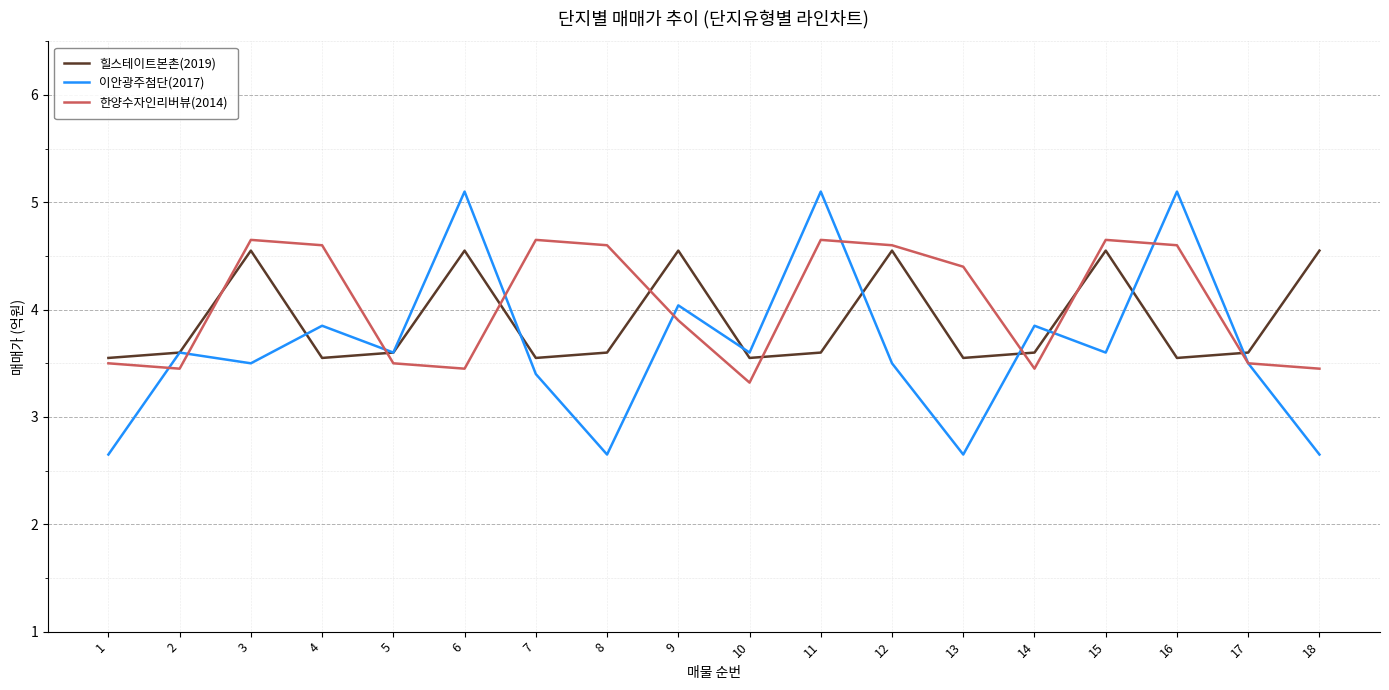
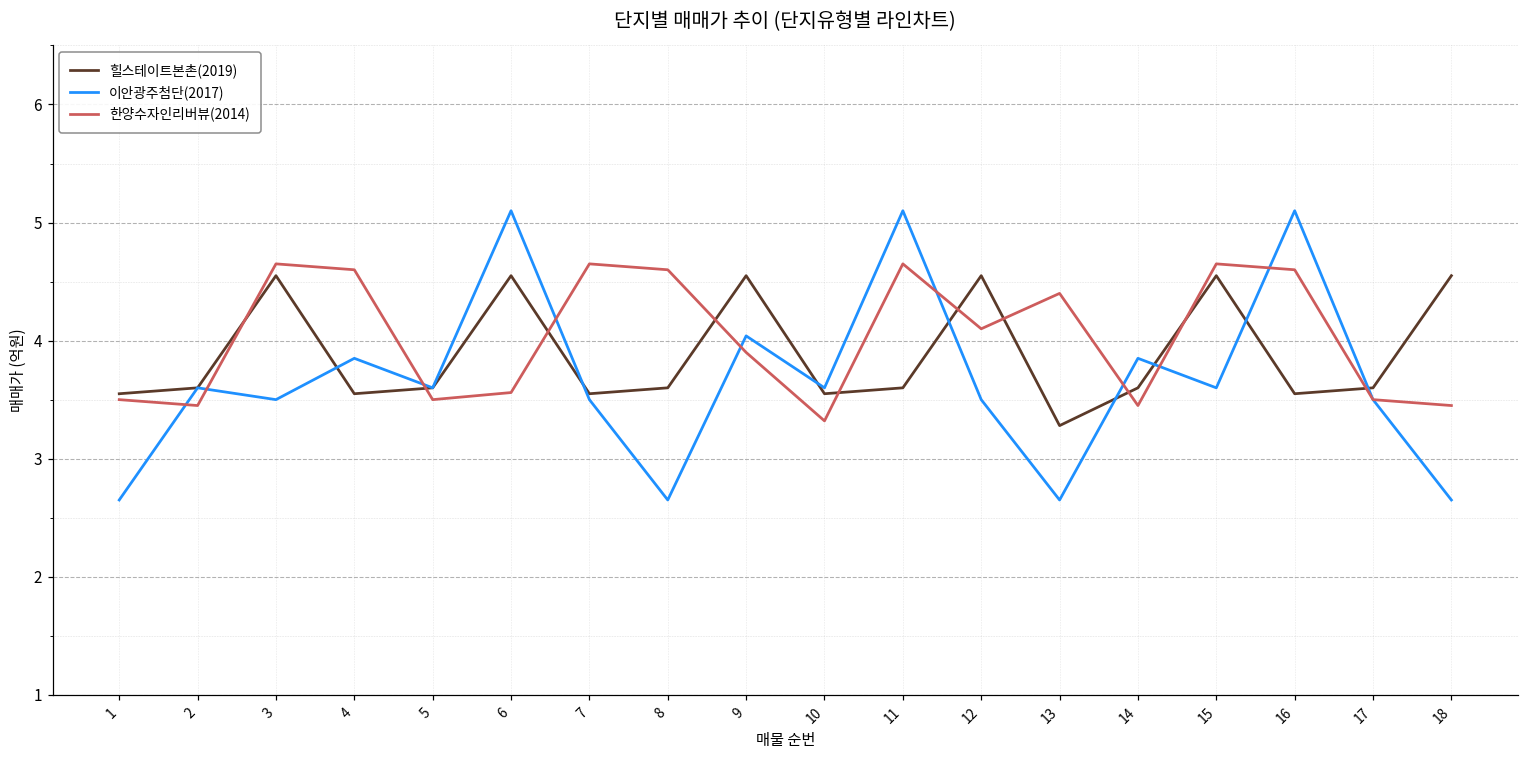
  {
    "힐스테이트본촌(2019)": {
      "1": 3.55,
      "3": 4.55,
      "4": 3.55,
      "6": 4.55,
      "7": 3.55,
      "8": 3.60,
      "9": 4.55,
      "10": 3.55,
      "11": 3.60,
      "12": 4.55,
-     "13": 3.55,
+     "13": 3.28,
      "14": 3.60,
      "15": 4.55,
      "16": 3.55,
      "17": 3.60,
      "18": 4.55
    },
    "이안광주첨단(2017)": {
      "1": 2.65,
      "3": 3.5,
      "4": 3.85,
      "6": 5.1,
-     "7": 3.4,
+     "7": 3.5,
      "8": 2.65,
      "9": 4.04,
      "10": 3.6,
      "11": 5.1,
      "12": 3.5,
      "13": 2.65,
      "14": 3.85,
      "15": 3.6,
      "16": 5.1,
      "18": 2.65
    },
    "한양수자인리버뷰(2014)": {
      "1": 3.50,
      "2": 3.45,
      "3": 4.65,
      "4": 4.60,
      "5": 3.50,
-     "6": 3.45,
+     "6": 3.56,
      "7": 4.65,
      "8": 4.60,
      "9": 3.90,
      "10": 3.32,
      "11": 4.65,
-     "12": 4.6,
+     "12": 4.1,
      "13": 4.40,
      "14": 3.45,
      "15": 4.65,
      "16": 4.60,
      "18": 3.45
    }
  }
